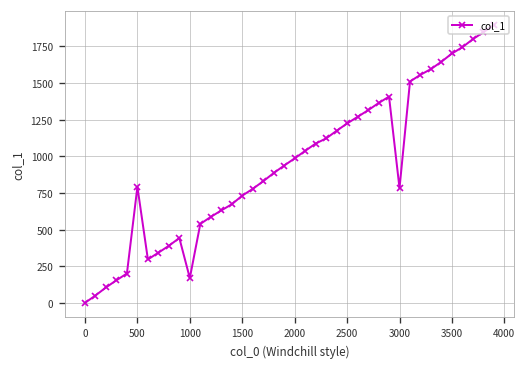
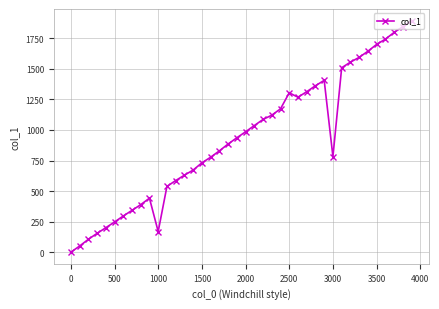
  {
    "0": 0,
-   "500": 790,
+   "500": 250,
    "1000": 170,
    "1500": 730,
    "2000": 990,
-   "2500": 1220,
+   "2500": 1300,
    "3000": 780,
    "3500": 1700
  }
